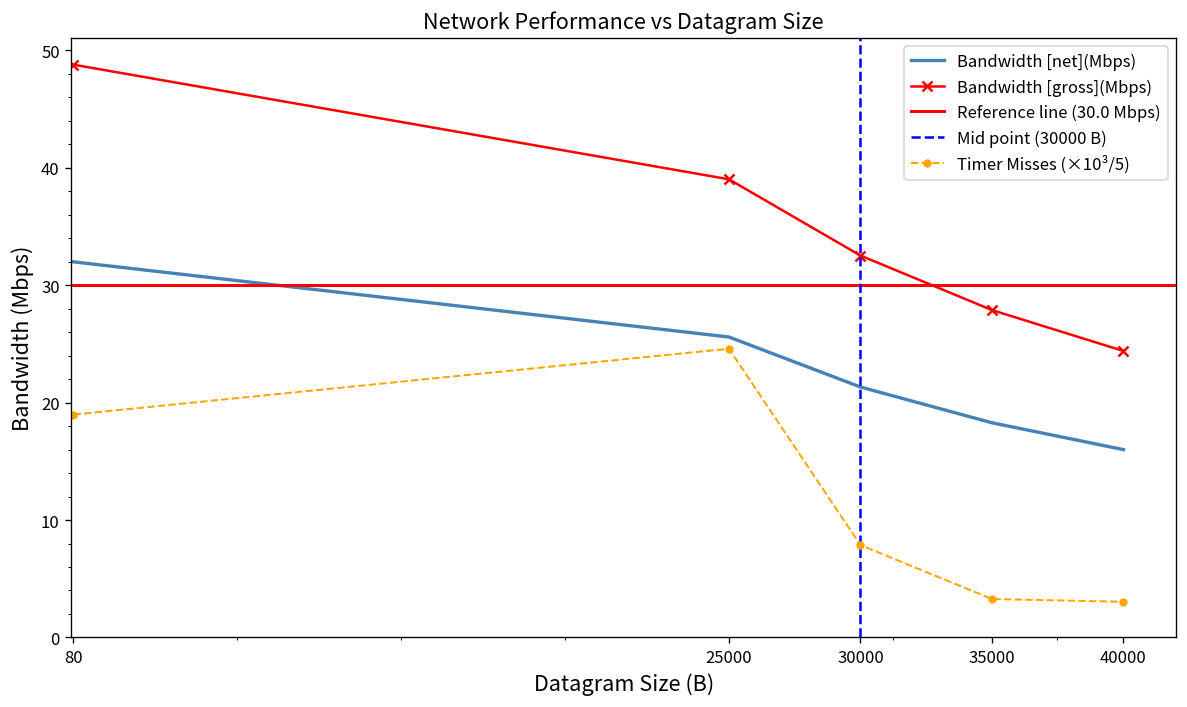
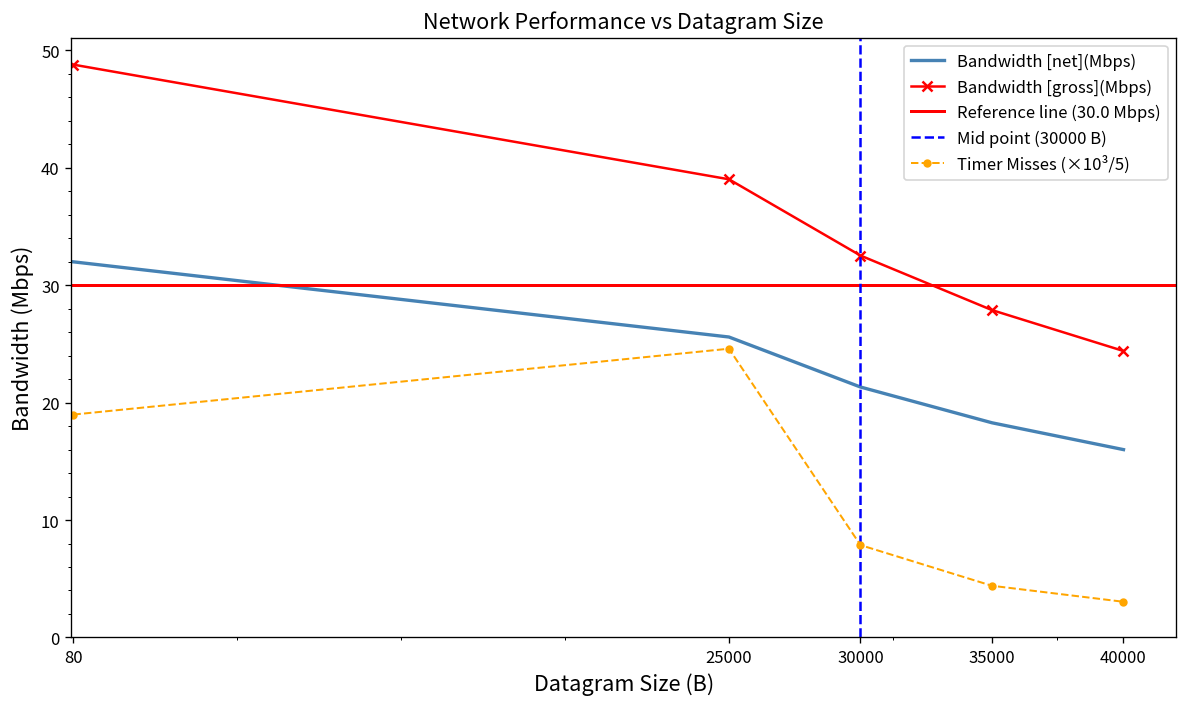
  {
    "Bandwidth [net](Mbps)": {
      "80": 32,
      "25000": 26,
      "30000": 21,
      "35000": 18,
      "40000": 16
    },
    "Bandwidth [gross](Mbps)": {
      "80": 49,
      "25000": 39,
      "30000": 33,
      "35000": 28,
      "40000": 24
    },
    "Timer Misses (×10³/5)": {
      "80": 19,
      "25000": 25,
      "30000": 8,
-     "35000": 3,
+     "35000": 4,
      "40000": 3
    }
  }
